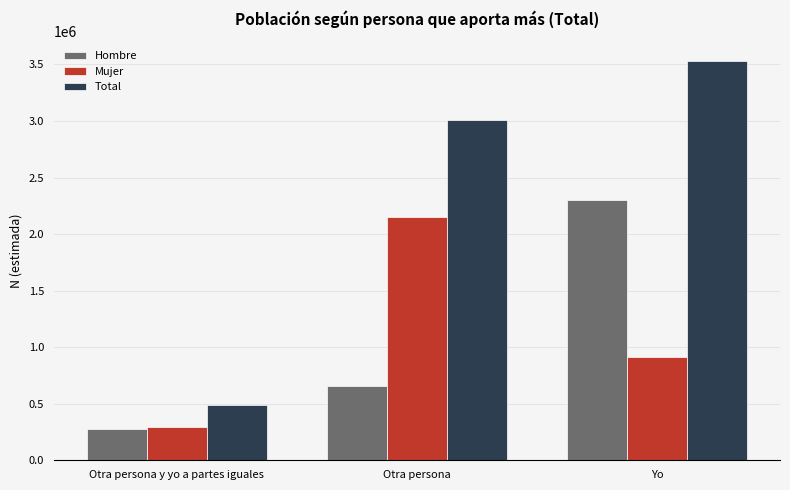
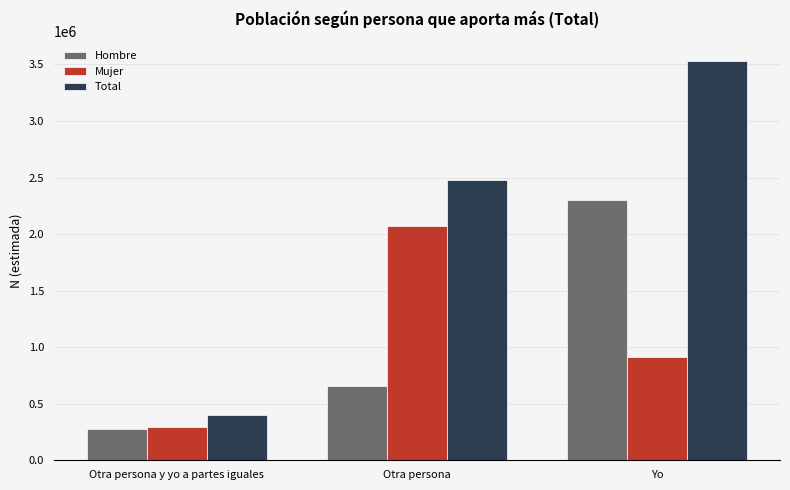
  {
    "Hombre": {
      "Otra persona y yo a partes iguales": 270000,
      "Otra persona": 660000,
      "Yo": 2300000
    },
    "Mujer": {
      "Otra persona y yo a partes iguales": 290000,
-     "Otra persona": 2160000,
+     "Otra persona": 2080000,
      "Yo": 920000
    },
    "Total": {
-     "Otra persona y yo a partes iguales": 490000,
-     "Otra persona": 3010000,
+     "Otra persona y yo a partes iguales": 400000,
+     "Otra persona": 2480000,
      "Yo": 3530000
    }
  }
